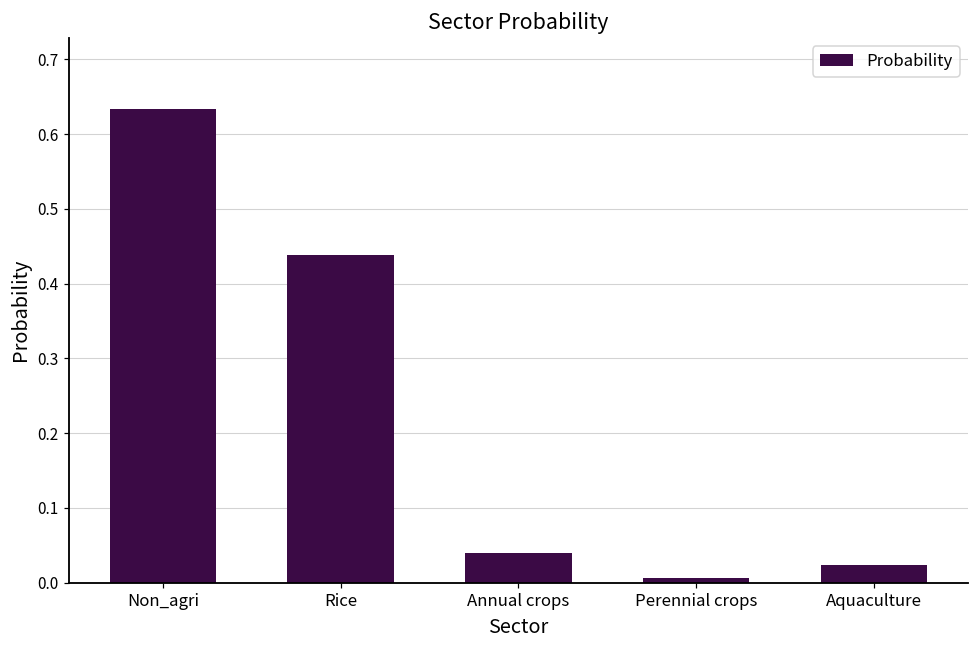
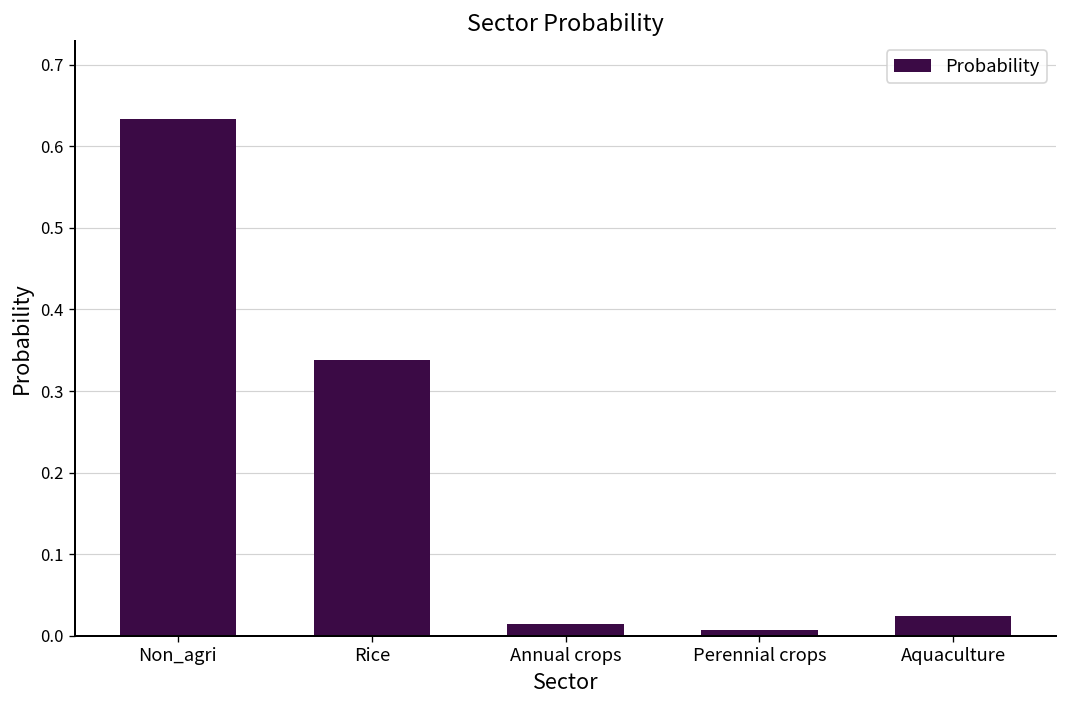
  {
    "Non_agri": 0.63,
-   "Rice": 0.44,
-   "Annual crops": 0.04,
+   "Rice": 0.34,
+   "Annual crops": 0.01,
    "Perennial crops": 0.01,
    "Aquaculture": 0.02
  }
